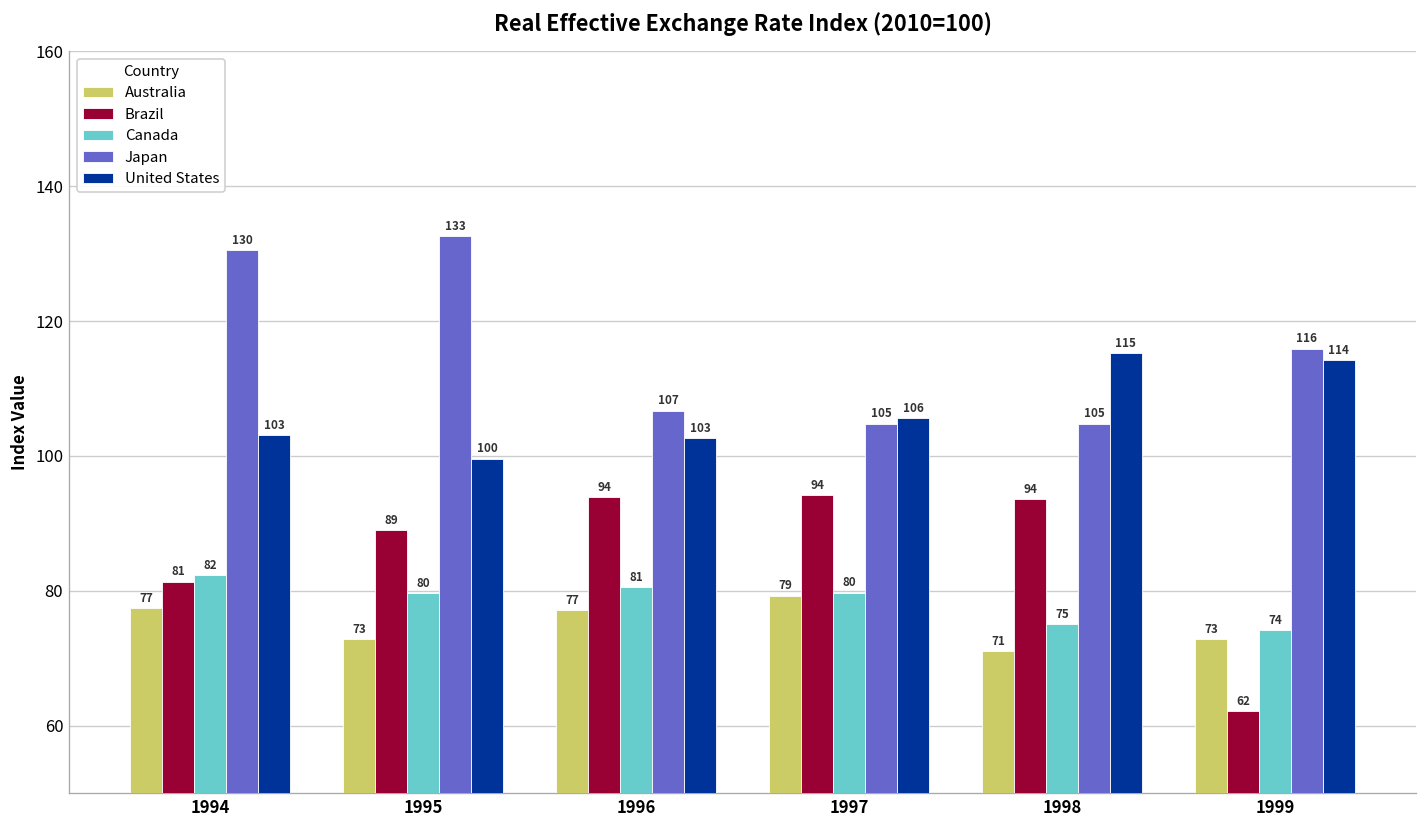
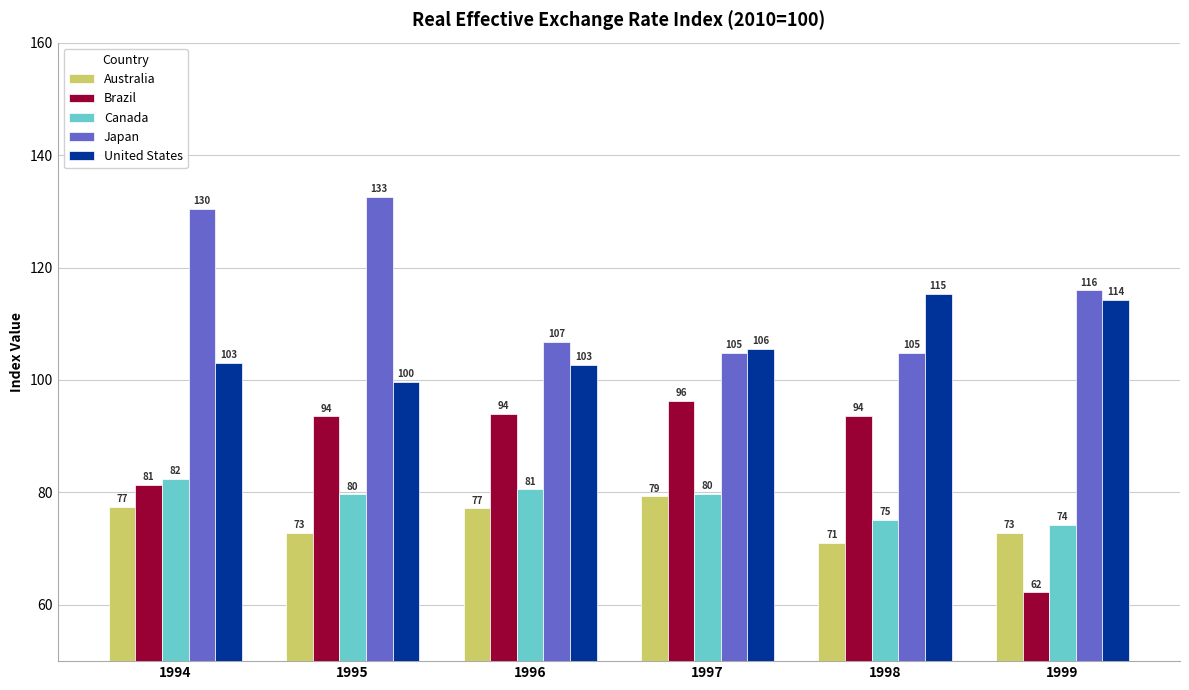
  {
    "Australia": {
      "1994": 77,
      "1995": 73,
      "1996": 77,
      "1997": 79,
      "1998": 71,
      "1999": 73
    },
    "Brazil": {
      "1994": 81,
-     "1995": 89,
+     "1995": 94,
      "1996": 94,
-     "1997": 94,
+     "1997": 96,
      "1998": 94,
      "1999": 62
    },
    "Canada": {
      "1994": 82,
      "1995": 80,
      "1996": 81,
      "1997": 80,
      "1998": 75,
      "1999": 74
    },
    "Japan": {
      "1994": 130,
      "1995": 133,
      "1996": 107,
      "1997": 105,
      "1998": 105,
      "1999": 116
    },
    "United States": {
      "1994": 103,
      "1995": 100,
      "1996": 103,
      "1997": 106,
      "1998": 115,
      "1999": 114
    }
  }
